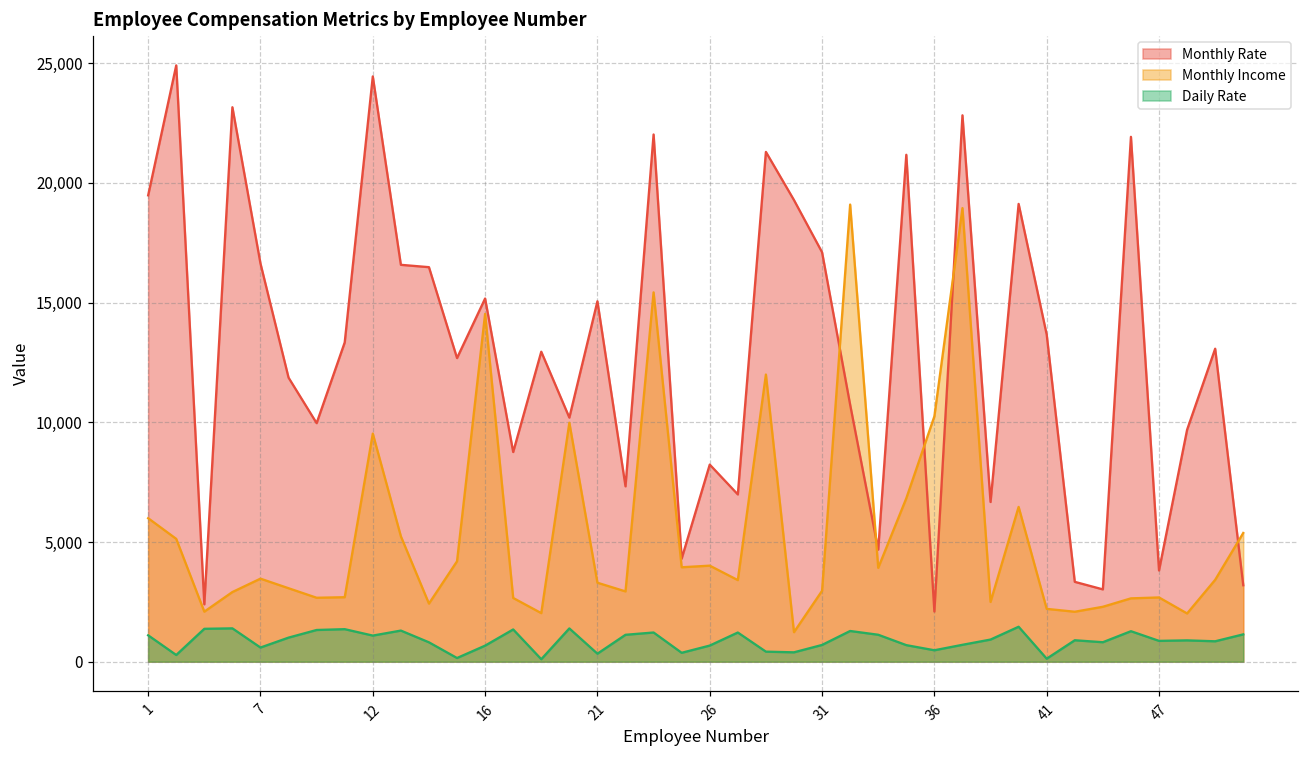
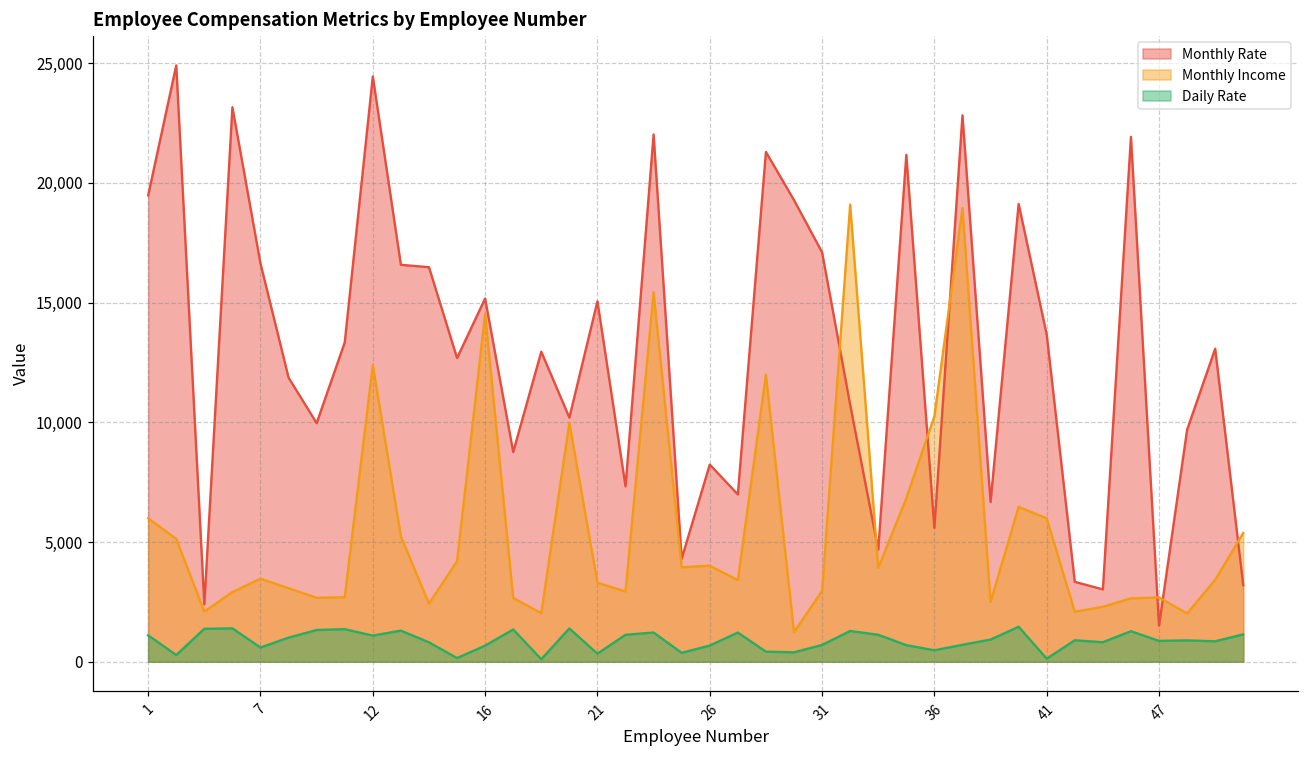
  {
    "Monthly Rate": {
      "12": "24,400",
      "16": "15,200",
-     "36": "2,100",
+     "36": "5,600",
      "41": "13,700",
-     "47": "3,800"
+     "47": "1,500"
    },
    "Monthly Income": {
-     "12": "9,500",
+     "12": "12,400",
      "16": "14,500",
      "36": "10,200",
-     "41": "2,200",
+     "41": "6,000",
      "47": "2,700"
    },
    "Daily Rate": {
      "12": "1,100",
      "16": "700",
      "36": "500",
      "41": "100",
      "47": "900"
    }
  }
